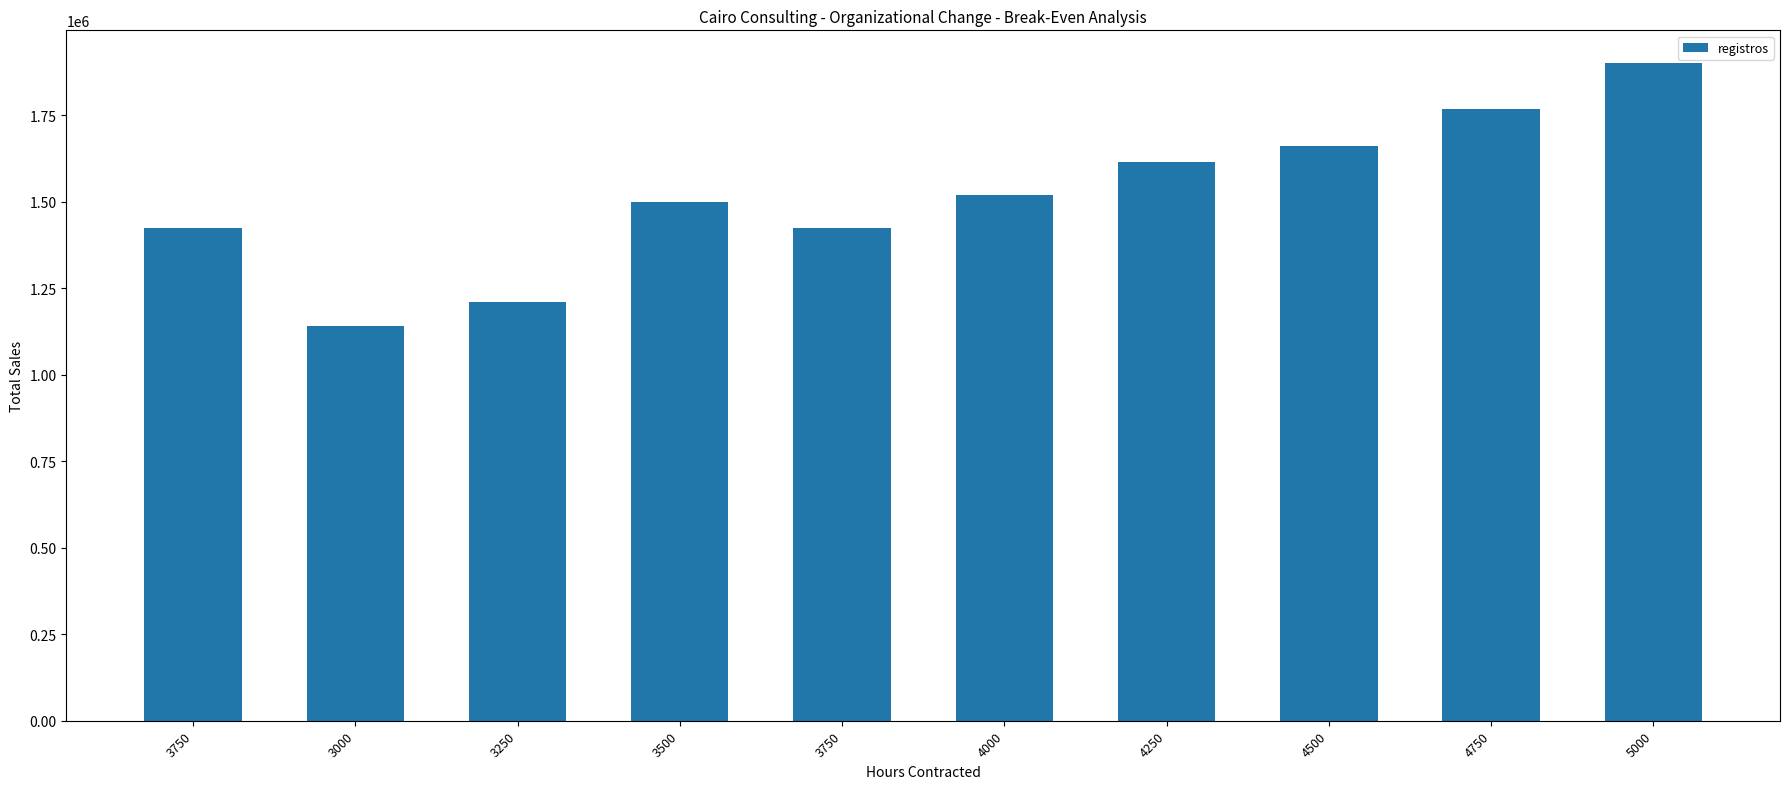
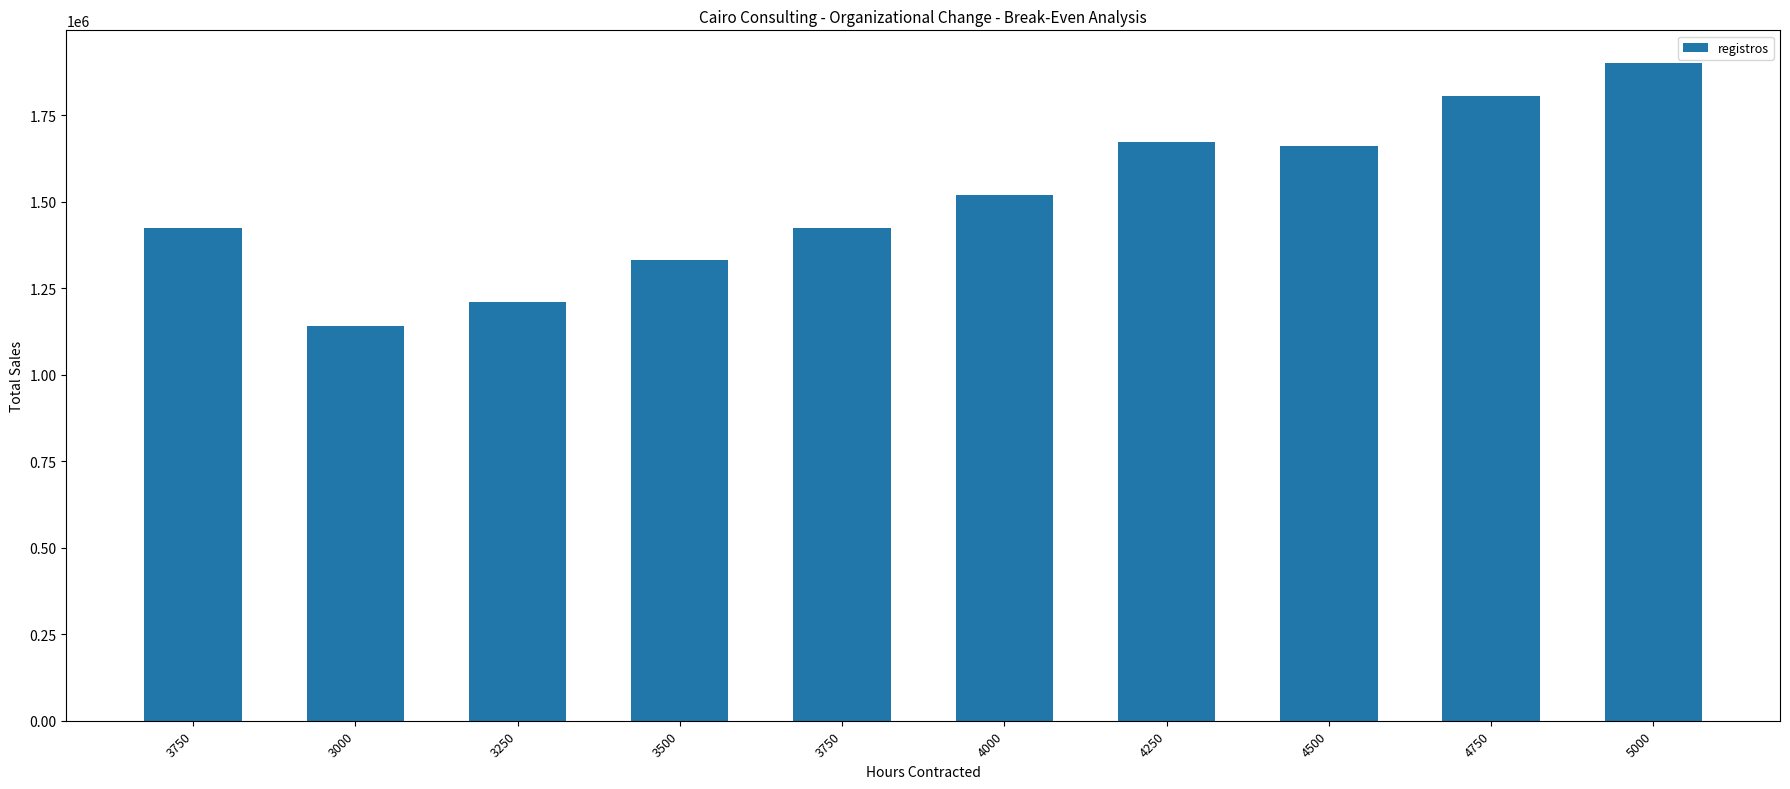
  {
    "3000": 1140000,
    "3250": 1210000,
-   "3500": 1500000,
+   "3500": 1330000,
    "4000": 1520000,
-   "4250": 1620000,
+   "4250": 1670000,
    "4500": 1660000,
-   "4750": 1770000,
+   "4750": 1810000,
    "5000": 1900000
  }
